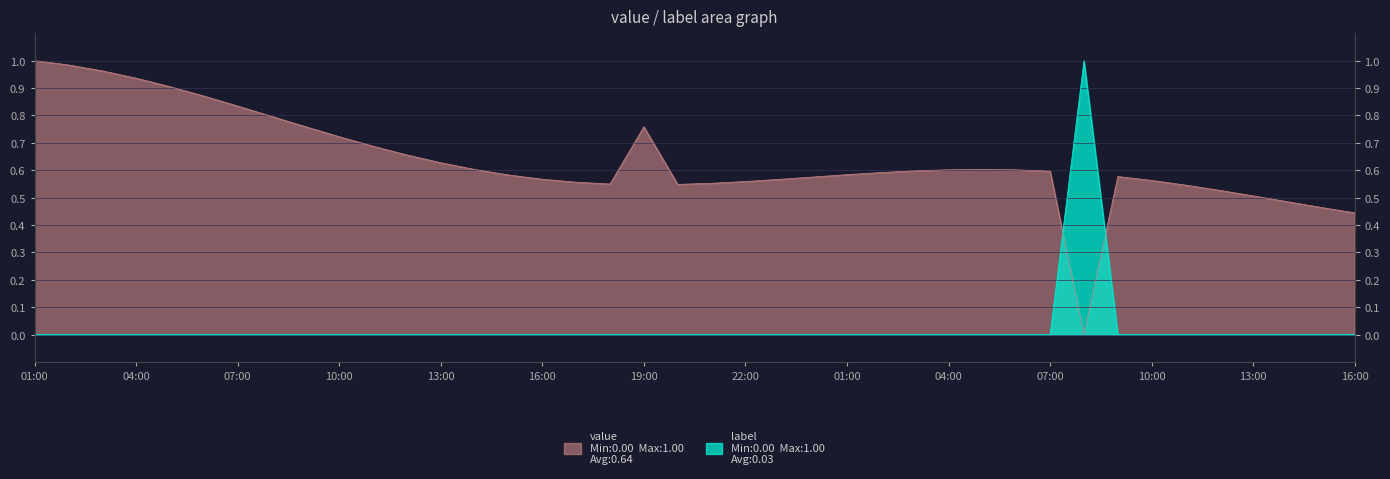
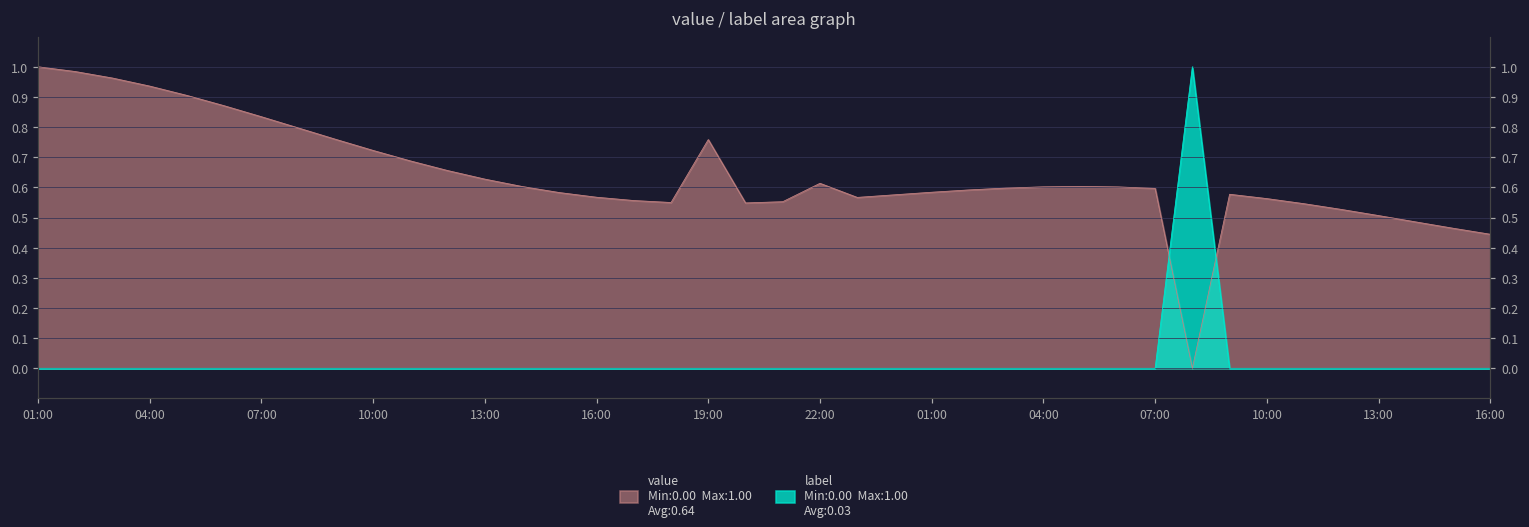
  {
    "value Min:0.00 Max:1.00 Avg:0.64": {
      "19:00": 0.76,
-     "22:00": 0.56
+     "22:00": 0.61
    },
    "label Min:0.00 Max:1.00 Avg:0.03": {
      "19:00": 0.00,
      "22:00": 0.00
    }
  }
